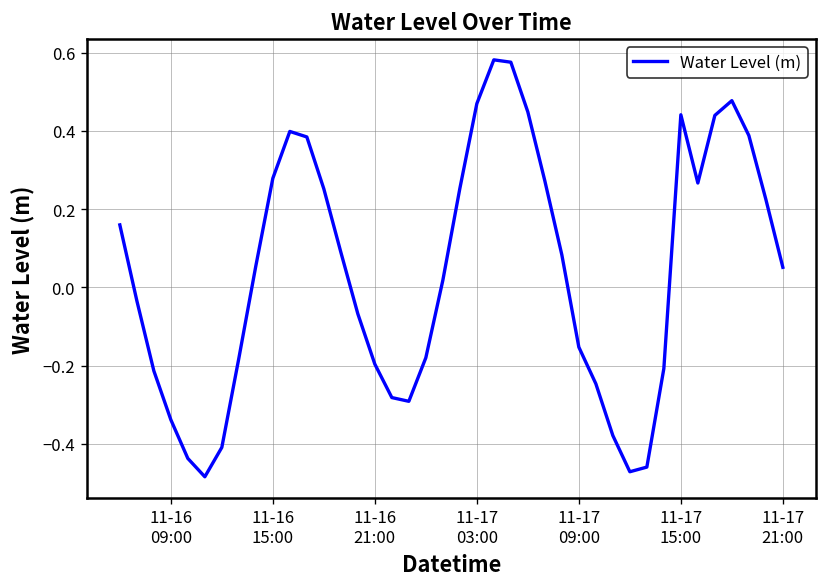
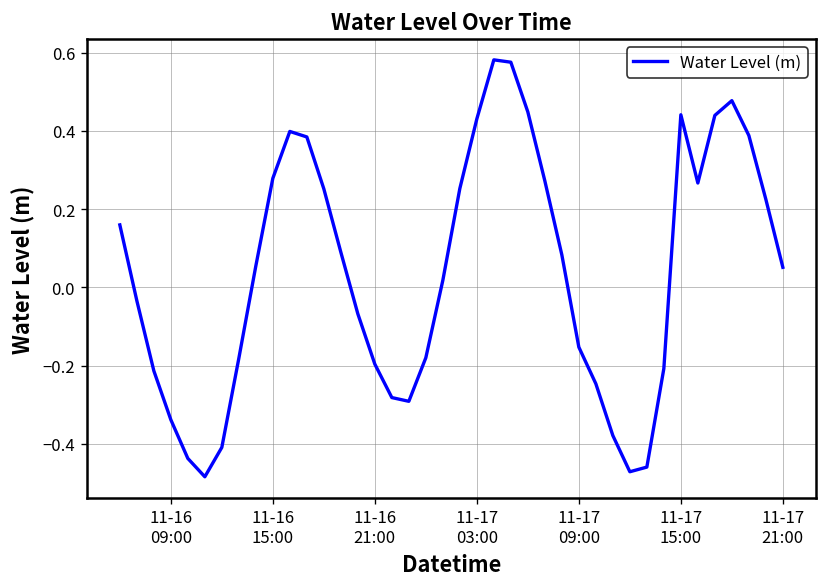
  {
    "11-16 09:00": -0.34,
    "11-16 15:00": 0.28,
    "11-16 21:00": -0.20,
-   "11-17 03:00": 0.47,
+   "11-17 03:00": 0.43,
    "11-17 09:00": -0.15,
    "11-17 15:00": 0.44,
    "11-17 21:00": 0.05
  }
